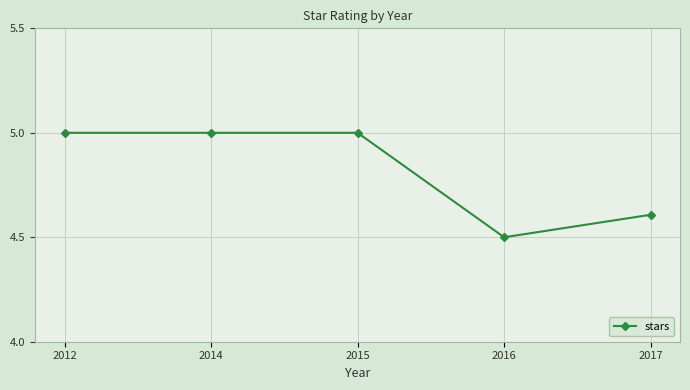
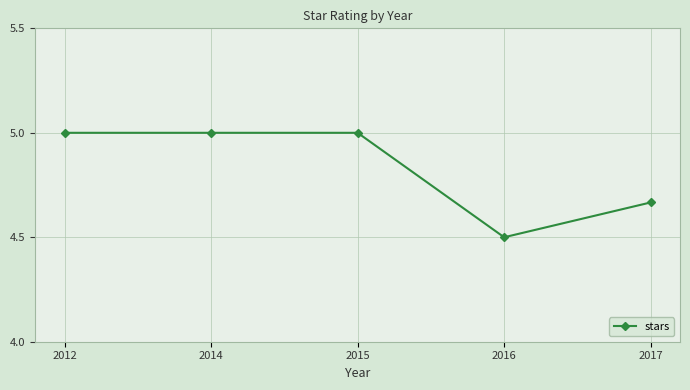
  {
    "2012": 5.00,
    "2014": 5.00,
    "2015": 5.00,
    "2016": 4.50,
-   "2017": 4.61
+   "2017": 4.67
  }
